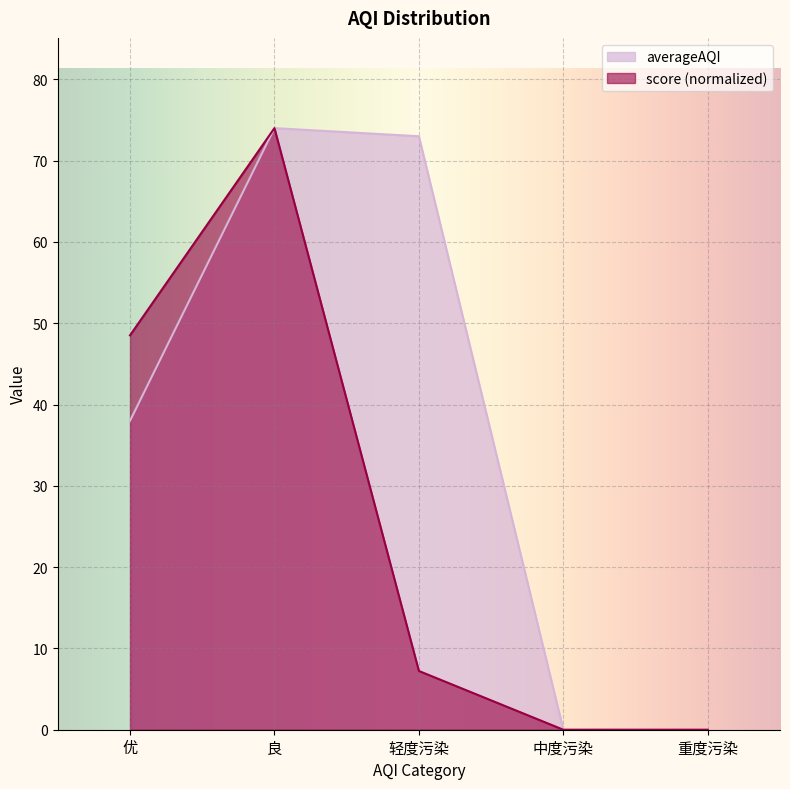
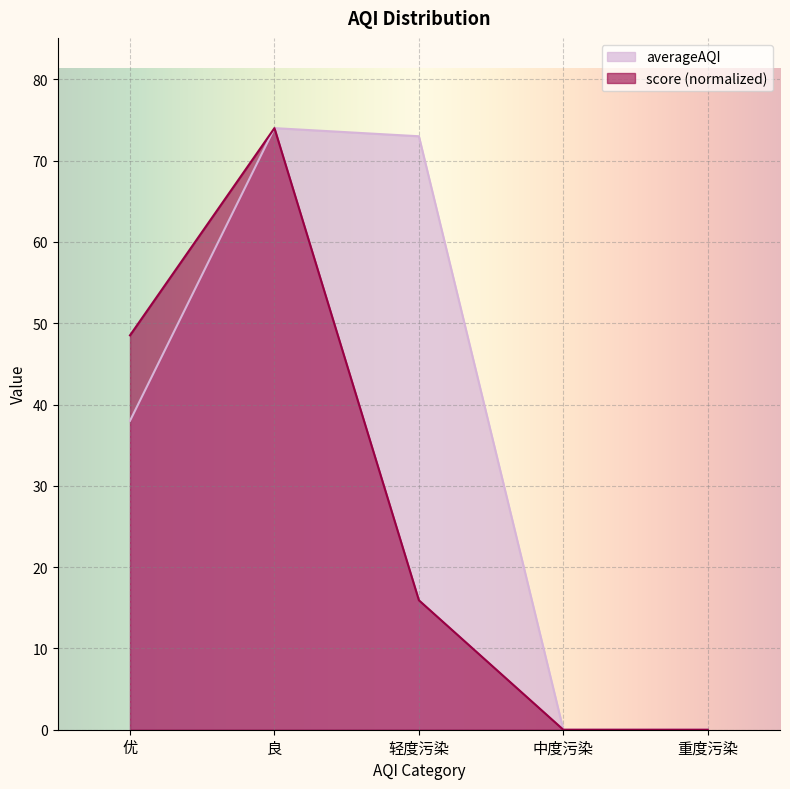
  {
    "averageAQI": {
      "优": 38,
      "轻度污染": 73
    },
    "score (normalized)": {
      "优": 49,
-     "轻度污染": 7
+     "轻度污染": 16
    }
  }
